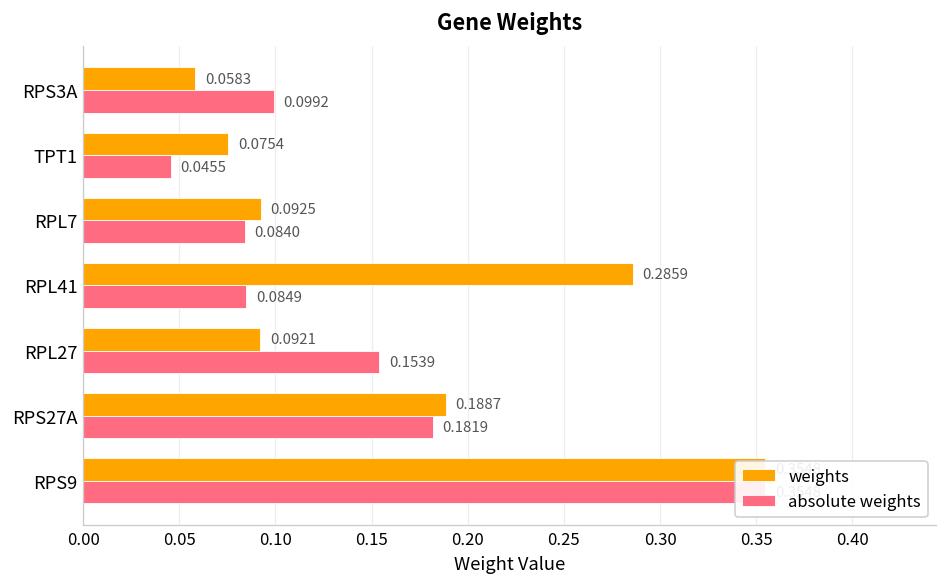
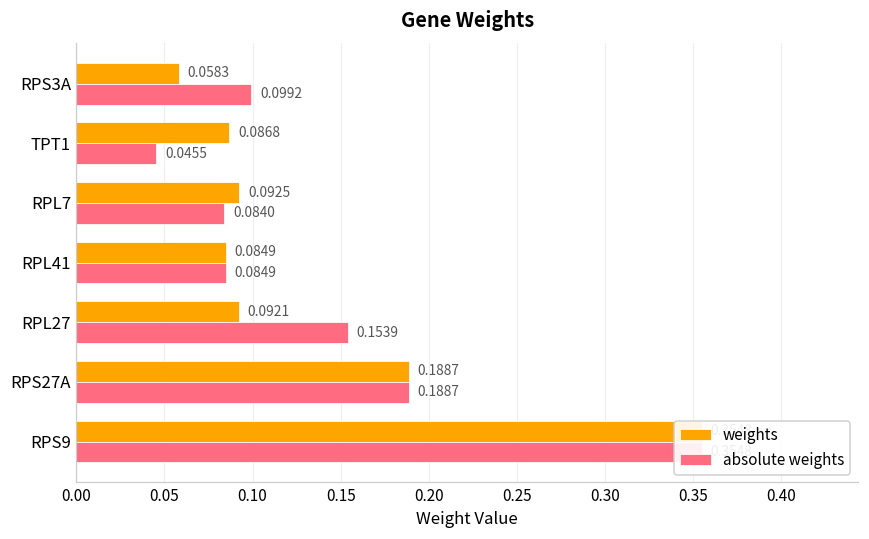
  {
    "weights": {
      "RPS3A": 0.0583,
-     "TPT1": 0.0754,
+     "TPT1": 0.0868,
      "RPL7": 0.0925,
-     "RPL41": 0.2859,
+     "RPL41": 0.0849,
      "RPL27": 0.0921,
      "RPS27A": 0.1887
    },
    "absolute weights": {
      "RPS3A": 0.0992,
      "TPT1": 0.0455,
      "RPL7": 0.0840,
      "RPL41": 0.0849,
      "RPL27": 0.1539,
-     "RPS27A": 0.1819
+     "RPS27A": 0.1887
    }
  }
